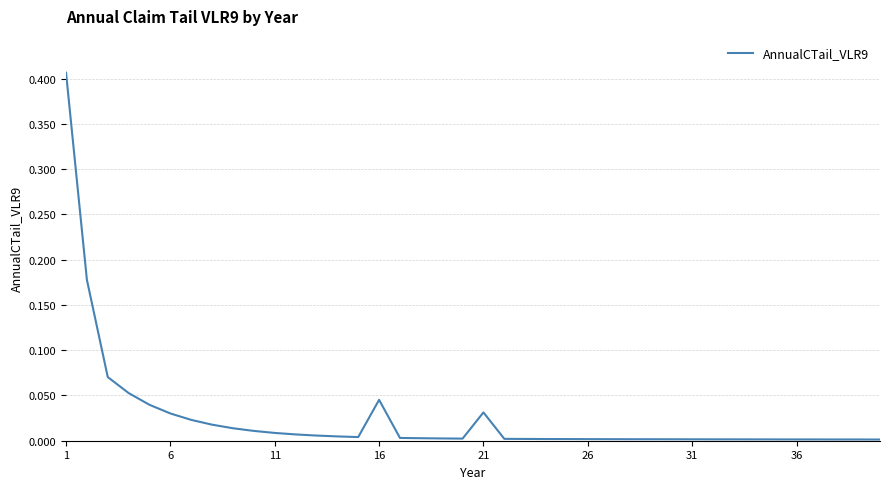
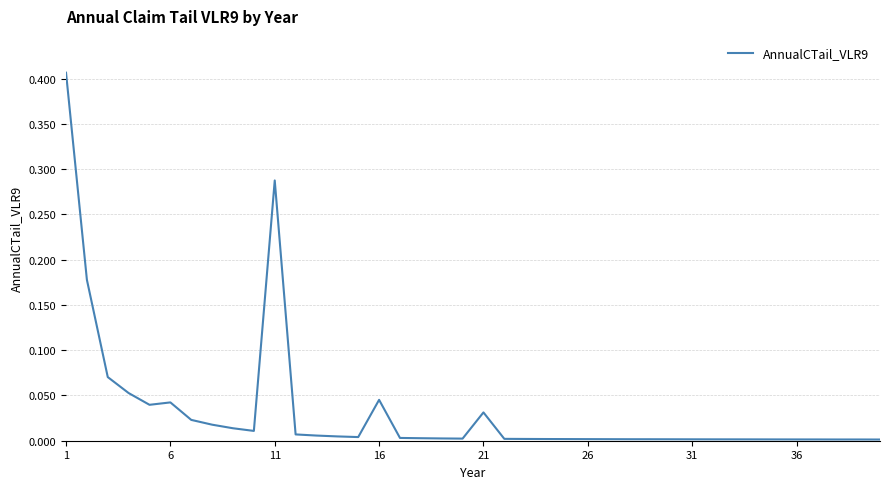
  {
    "1": 0.41,
-   "6": 0.03,
-   "11": 0.01,
+   "6": 0.04,
+   "11": 0.29,
    "16": 0.05,
    "21": 0.03,
    "26": 0.00,
    "31": 0.00,
    "36": 0.00
  }
